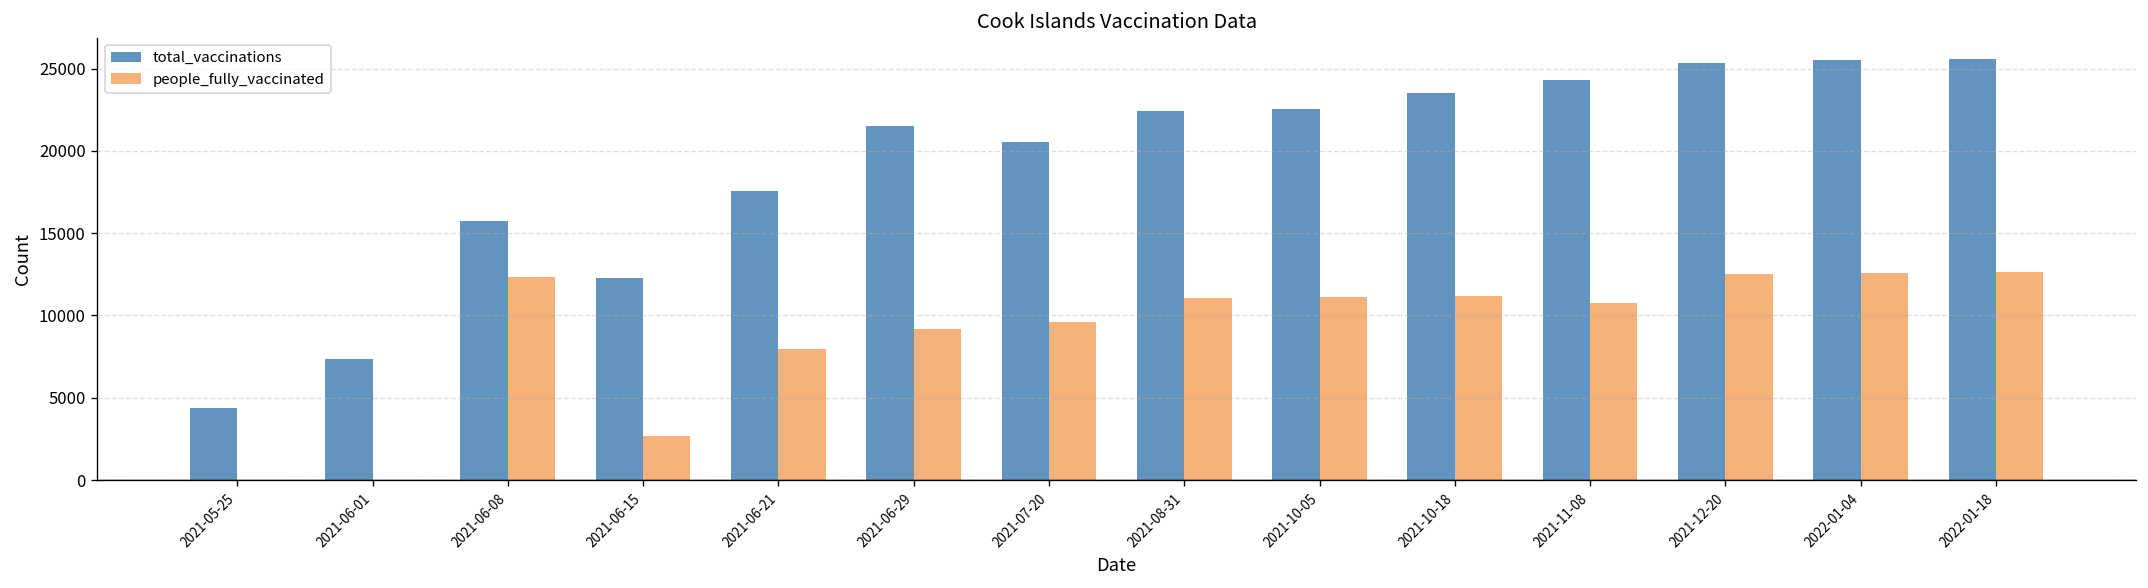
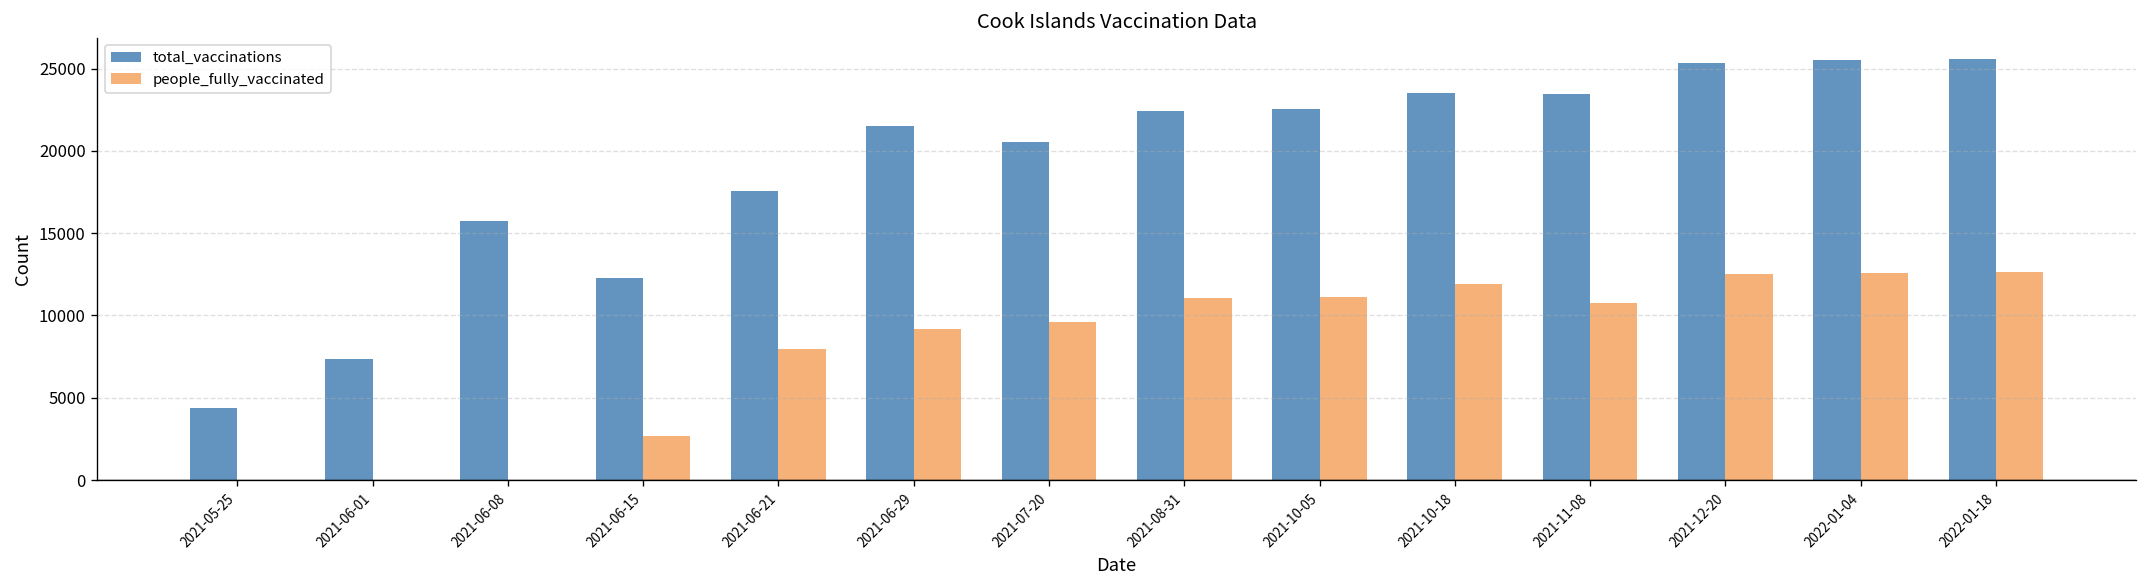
  {
    "total_vaccinations": {
      "2021-05-25": 4400,
      "2021-06-01": 7400,
      "2021-06-08": 15800,
      "2021-06-15": 12300,
      "2021-06-21": 17600,
      "2021-06-29": 21500,
      "2021-07-20": 20500,
      "2021-08-31": 22400,
      "2021-10-05": 22500,
      "2021-10-18": 23500,
-     "2021-11-08": 24300,
+     "2021-11-08": 23400,
      "2021-12-20": 25300,
      "2022-01-04": 25500,
      "2022-01-18": 25600
    },
    "people_fully_vaccinated": {
      "2021-05-25": 0,
      "2021-06-01": 0,
-     "2021-06-08": 12300,
+     "2021-06-08": 0,
      "2021-06-15": 2700,
      "2021-06-21": 7900,
      "2021-06-29": 9200,
      "2021-07-20": 9600,
      "2021-08-31": 11000,
      "2021-10-05": 11100,
-     "2021-10-18": 11200,
+     "2021-10-18": 11900,
      "2021-11-08": 10700,
      "2021-12-20": 12500,
      "2022-01-04": 12600,
      "2022-01-18": 12600
    }
  }
